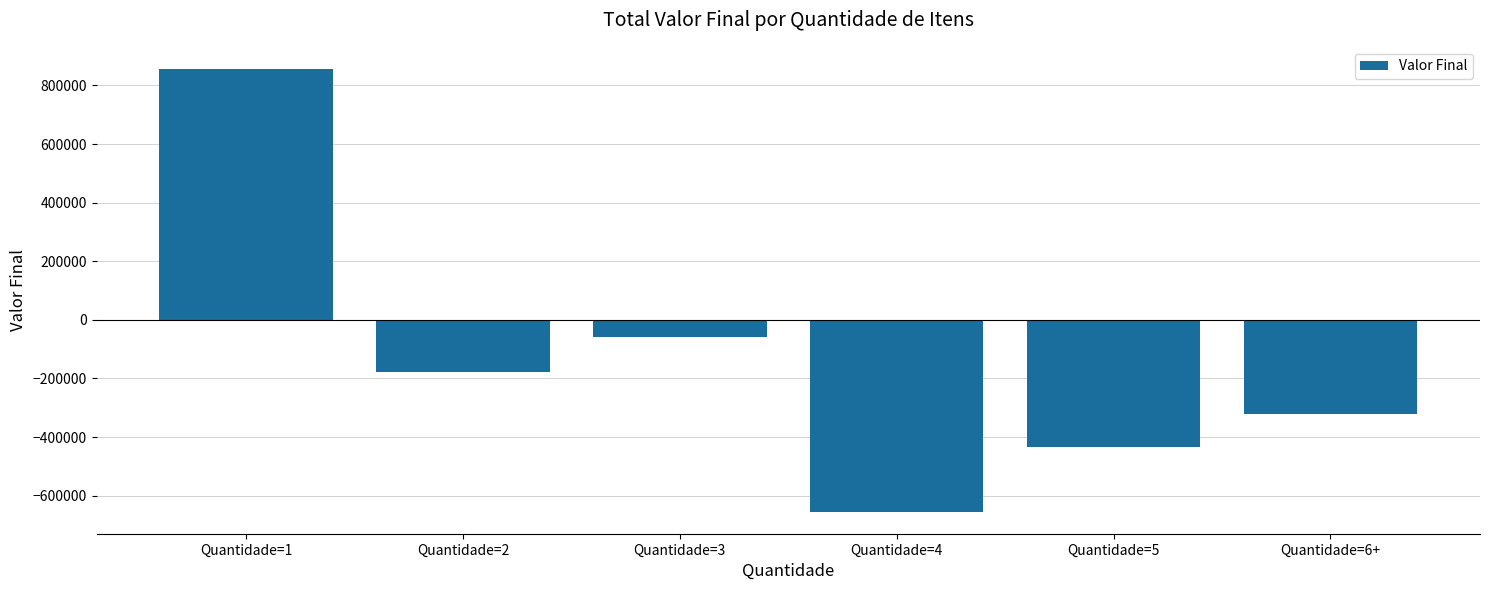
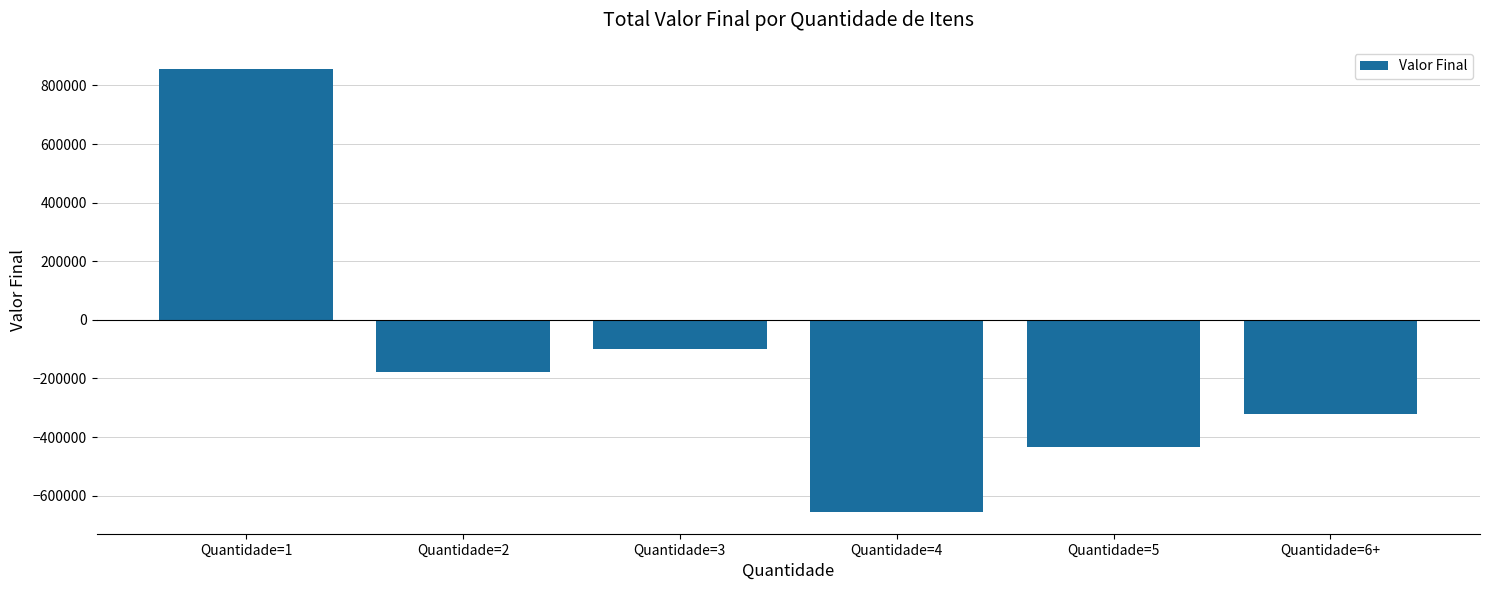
  {
    "Quantidade=1": 860000,
    "Quantidade=2": -180000,
-   "Quantidade=3": -60000,
+   "Quantidade=3": -100000,
    "Quantidade=4": -650000,
    "Quantidade=5": -430000,
    "Quantidade=6+": -320000
  }
